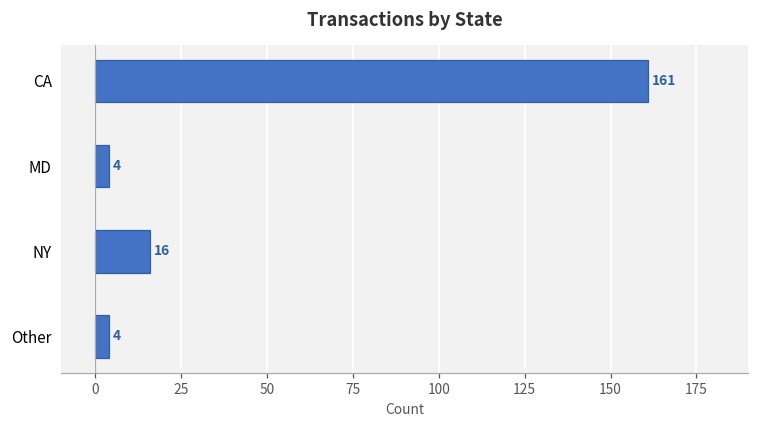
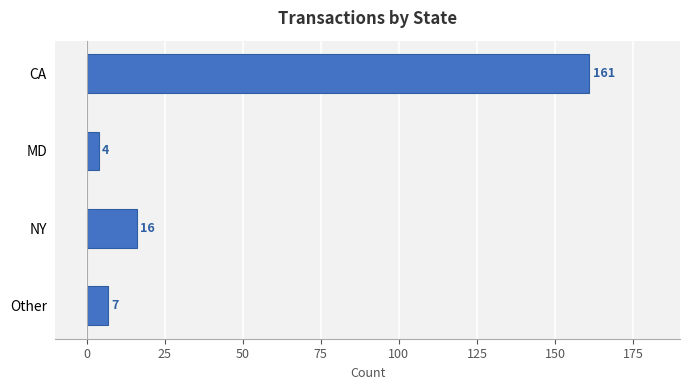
  {
    "CA": 161,
    "MD": 4,
    "NY": 16,
-   "Other": 4
+   "Other": 7
  }
